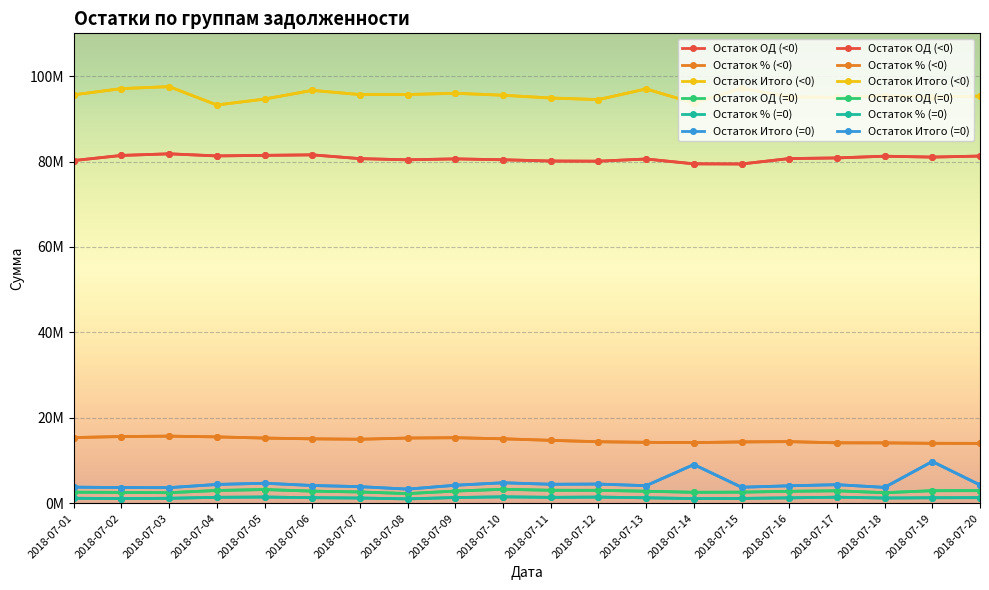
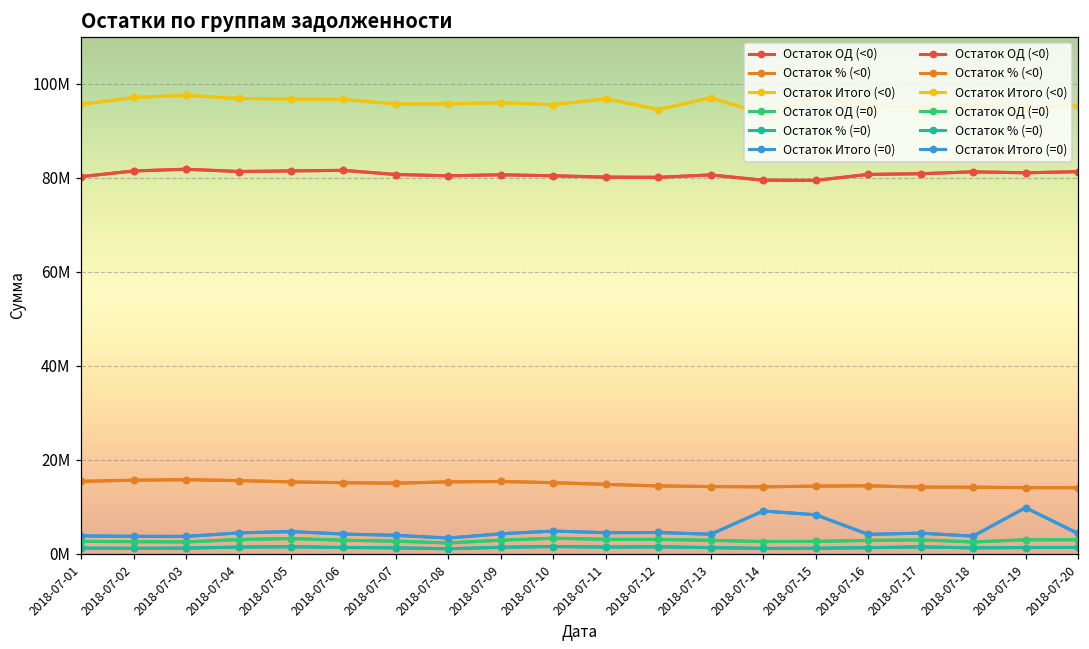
  {
    "Остаток Итого (<0)": {
      "2018-07-01": 96000000,
      "2018-07-02": 97000000,
      "2018-07-03": 98000000,
-     "2018-07-04": 93000000,
-     "2018-07-05": 95000000,
+     "2018-07-04": 97000000,
+     "2018-07-05": 97000000,
      "2018-07-06": 97000000,
      "2018-07-07": 96000000,
      "2018-07-08": 96000000,
      "2018-07-09": 96000000,
      "2018-07-10": 96000000,
-     "2018-07-11": 95000000,
+     "2018-07-11": 97000000,
      "2018-07-12": 94000000,
      "2018-07-13": 97000000,
      "2018-07-20": 95000000
    },
    "Остаток Итого (=0)": {
      "2018-07-01": 4000000,
      "2018-07-02": 4000000,
      "2018-07-03": 4000000,
      "2018-07-04": 4000000,
      "2018-07-05": 5000000,
      "2018-07-06": 4000000,
      "2018-07-07": 4000000,
      "2018-07-08": 3000000,
      "2018-07-09": 4000000,
      "2018-07-10": 5000000,
      "2018-07-11": 4000000,
      "2018-07-12": 5000000,
      "2018-07-13": 4000000,
      "2018-07-14": 9000000,
-     "2018-07-15": 4000000,
+     "2018-07-15": 8000000,
      "2018-07-16": 4000000,
      "2018-07-17": 4000000,
      "2018-07-18": 4000000,
      "2018-07-19": 10000000,
      "2018-07-20": 4000000
    }
  }
